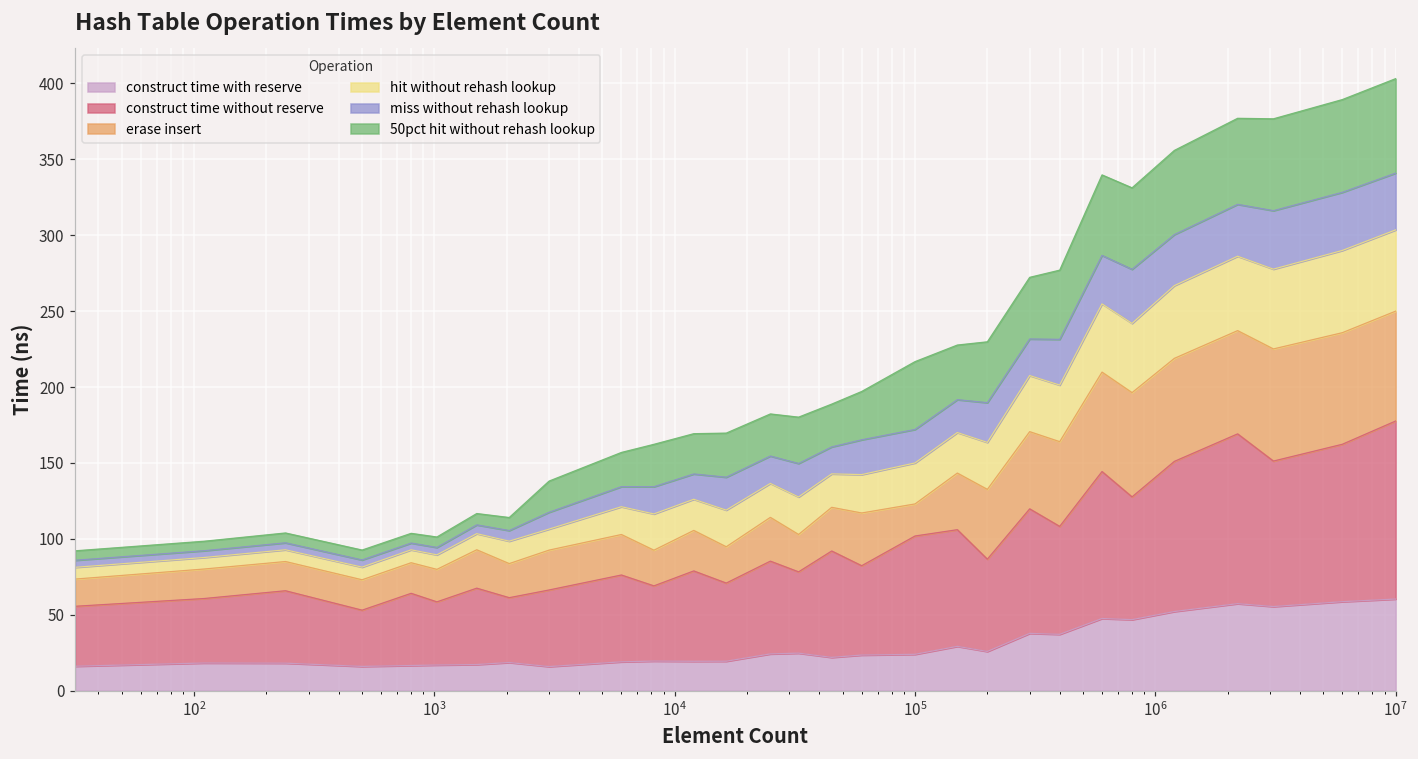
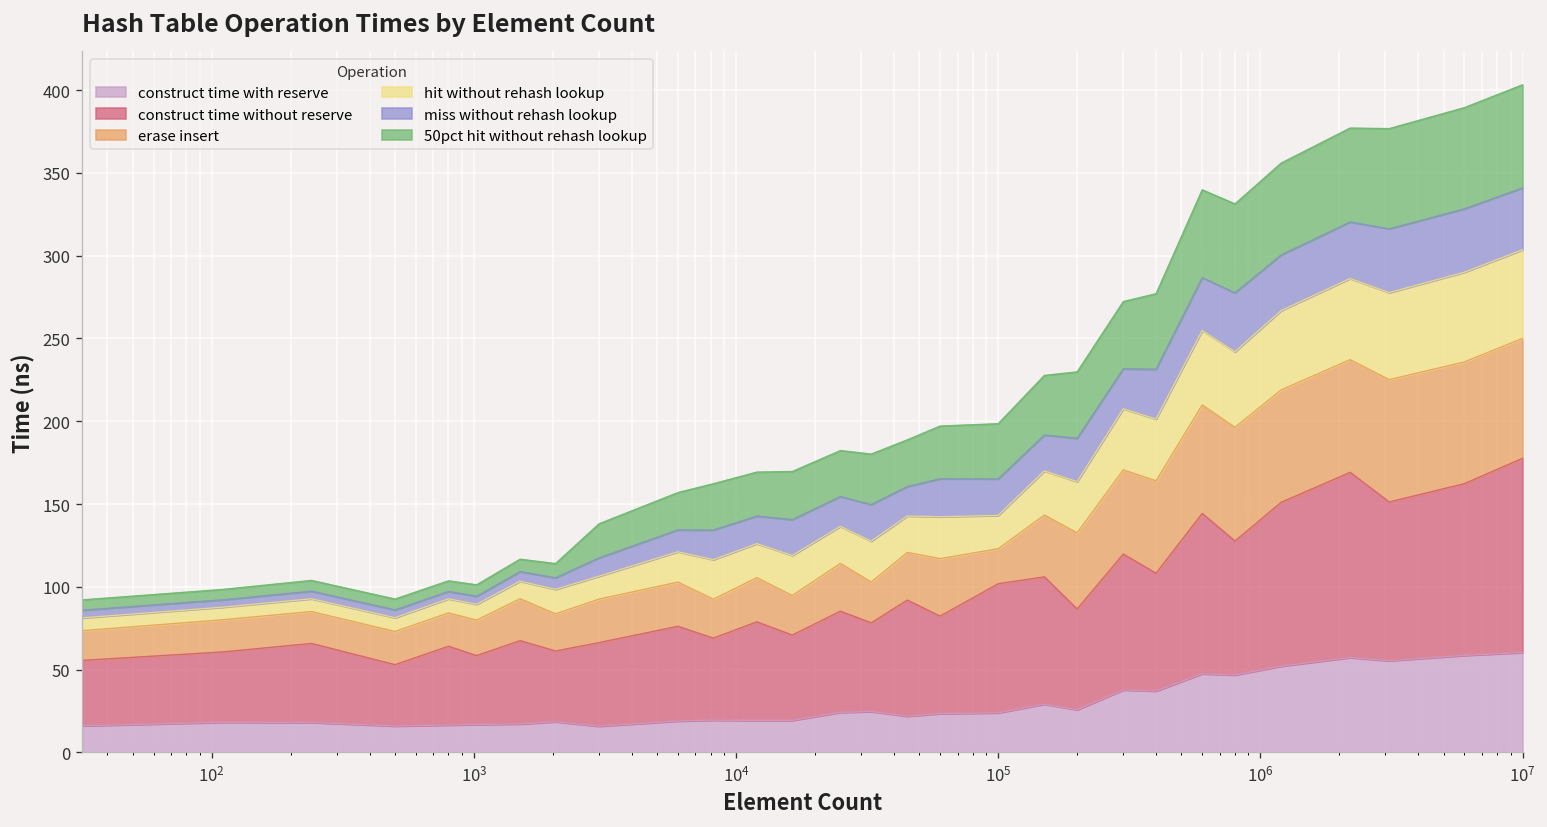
  {
    "construct time without reserve": {
      "10^5": 78,
      "10^7": 117
    },
    "erase insert": {
      "10^5": 21,
      "10^7": 72
    },
    "hit without rehash lookup": {
-     "10^5": 27,
+     "10^5": 20,
      "10^7": 54
    },
    "50pct hit without rehash lookup": {
-     "10^5": 45,
+     "10^5": 33,
      "10^7": 62
    }
  }
